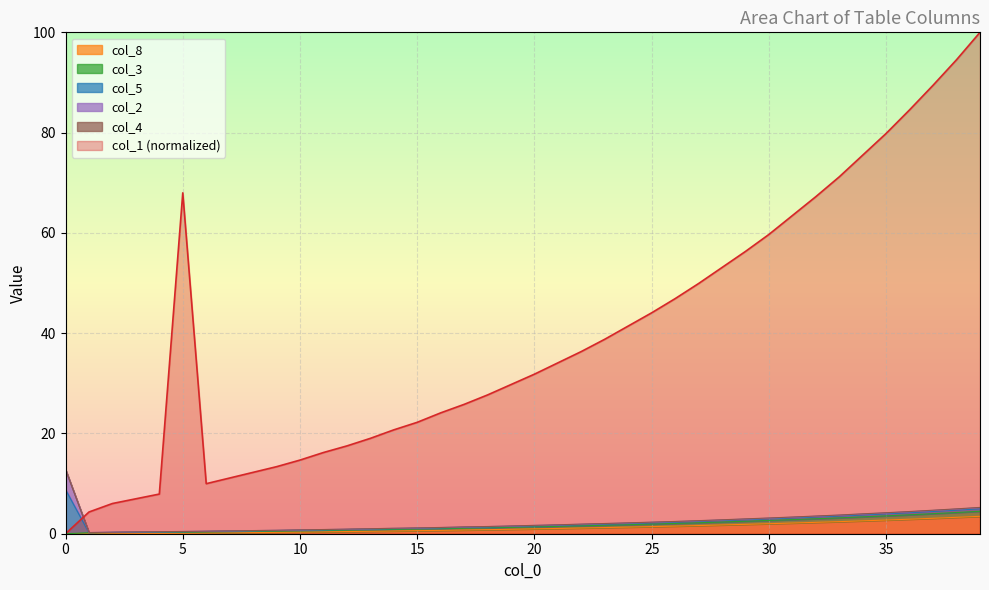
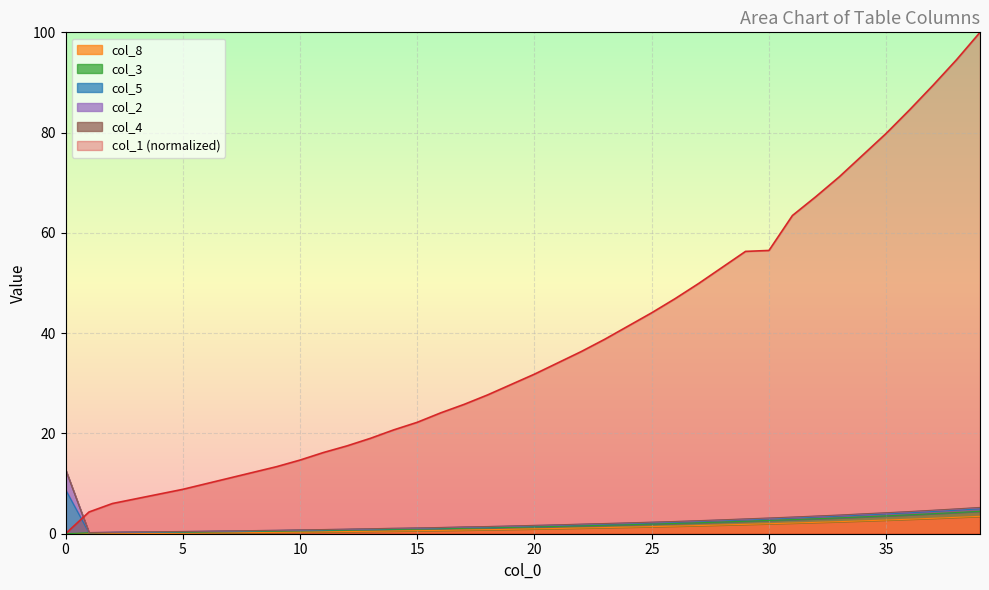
  {
    "col_8": {
      "25": 1,
      "30": 2,
      "35": 3
    },
    "col_5": {
      "0": 9
    },
    "col_1 (normalized)": {
-     "5": 68,
+     "5": 9,
      "10": 15,
      "15": 22,
      "20": 32,
      "25": 44,
-     "30": 60,
+     "30": 56,
      "35": 80
    }
  }
